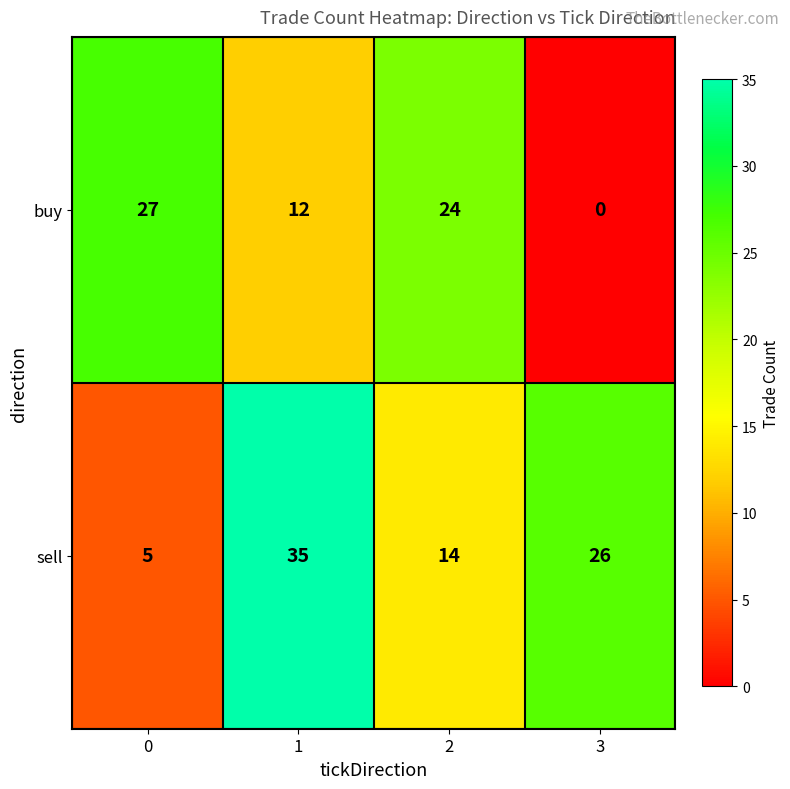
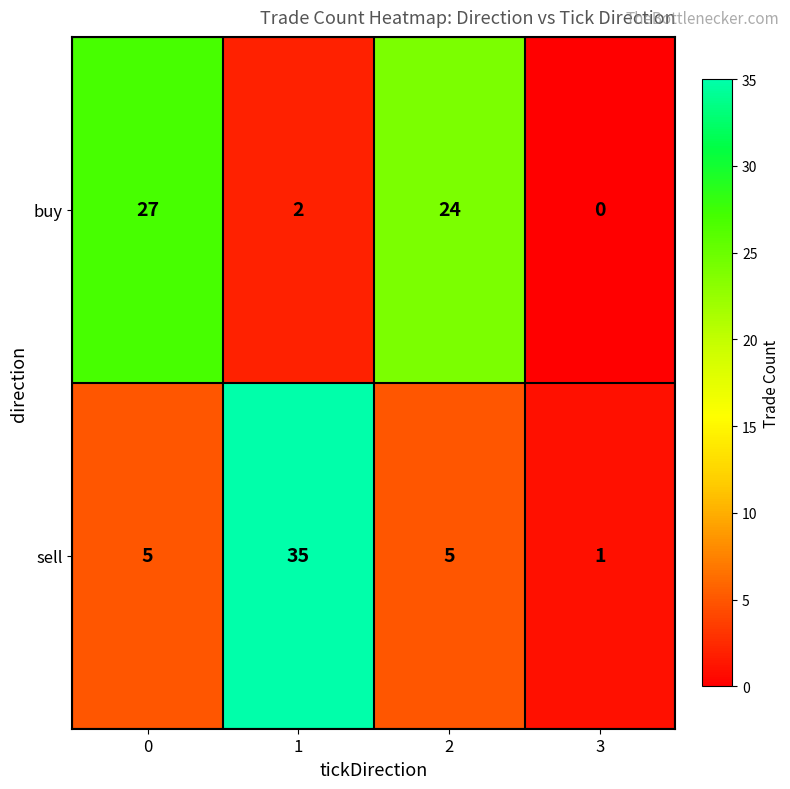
  {
    "buy": {
      "0": 27,
-     "1": 12,
+     "1": 2,
      "2": 24,
      "3": 0
    },
    "sell": {
      "0": 5,
      "1": 35,
-     "2": 14,
-     "3": 26
+     "2": 5,
+     "3": 1
    }
  }
